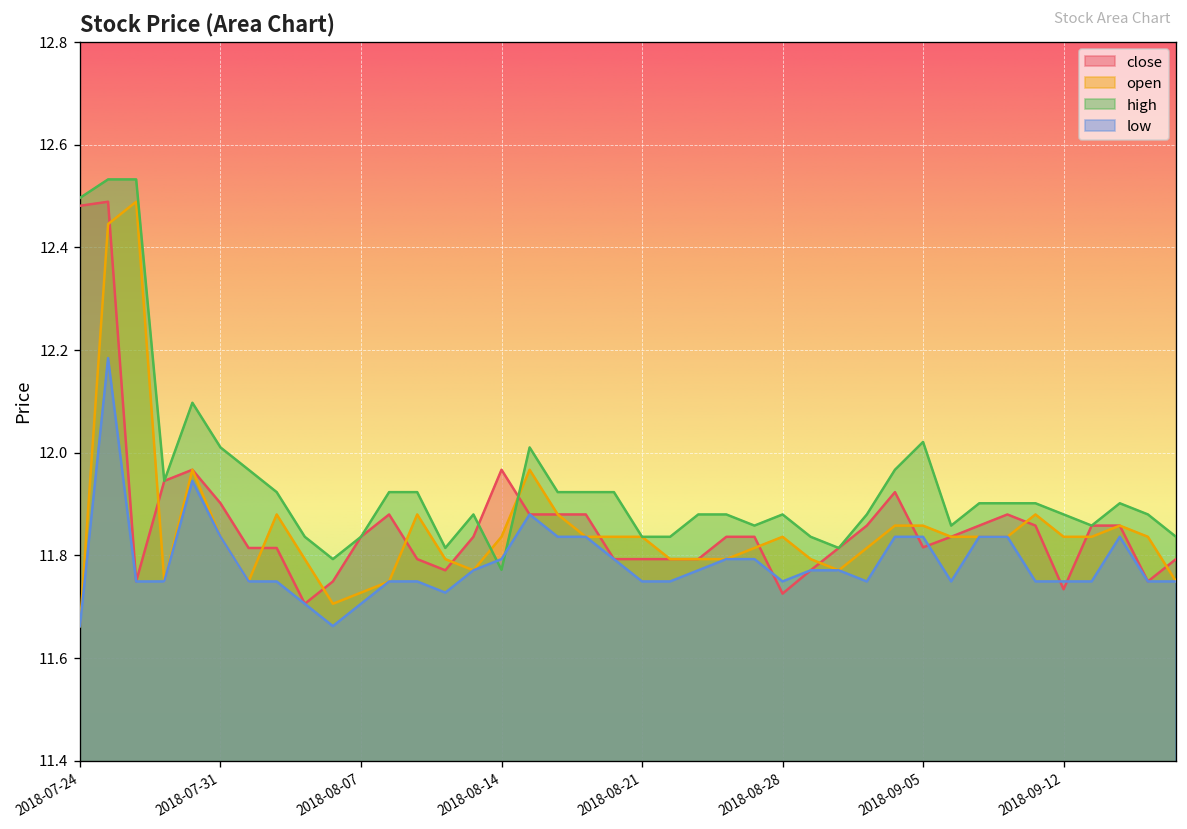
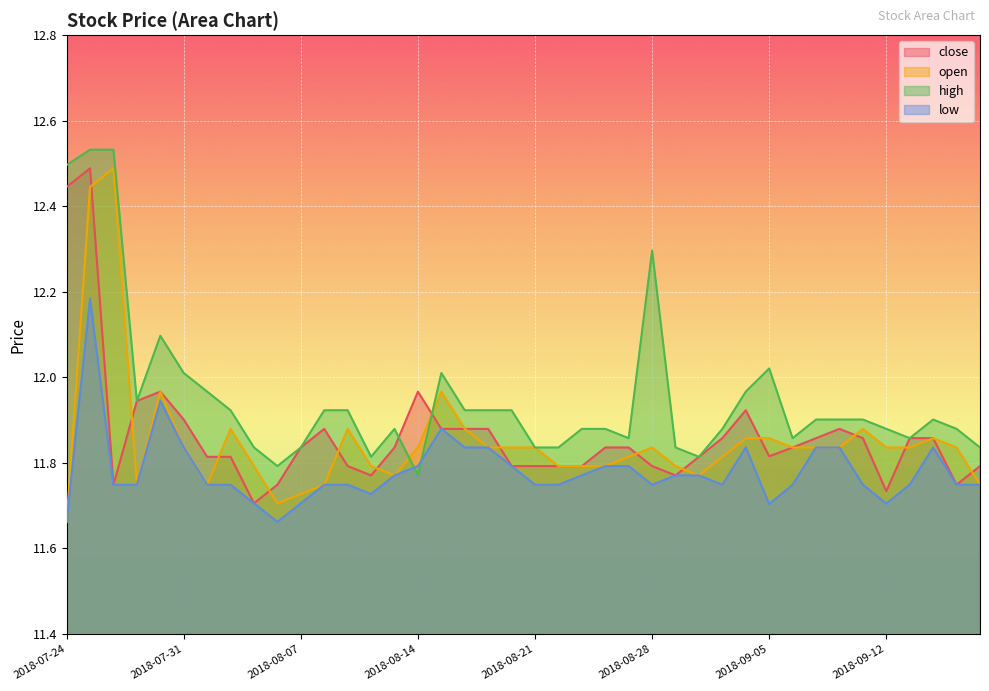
  {
    "close": {
-     "2018-07-24": 12.48,
+     "2018-07-24": 12.45,
      "2018-07-31": 11.90,
      "2018-08-14": 11.97,
      "2018-08-21": 11.79,
-     "2018-08-28": 11.73,
+     "2018-08-28": 11.79,
      "2018-09-05": 11.82,
      "2018-09-12": 11.73
    },
    "open": {
      "2018-08-07": 11.73,
      "2018-08-14": 11.84,
      "2018-08-28": 11.84,
      "2018-09-05": 11.86,
      "2018-09-12": 11.84
    },
    "high": {
      "2018-07-24": 12.50,
      "2018-07-31": 12.01,
      "2018-08-14": 11.77,
-     "2018-08-28": 11.88,
+     "2018-08-28": 12.30,
      "2018-09-05": 12.02,
      "2018-09-12": 11.88
    },
    "low": {
      "2018-08-07": 11.71,
      "2018-08-14": 11.79,
      "2018-08-21": 11.75,
      "2018-08-28": 11.75,
-     "2018-09-05": 11.84,
-     "2018-09-12": 11.75
+     "2018-09-05": 11.70,
+     "2018-09-12": 11.71
    }
  }
